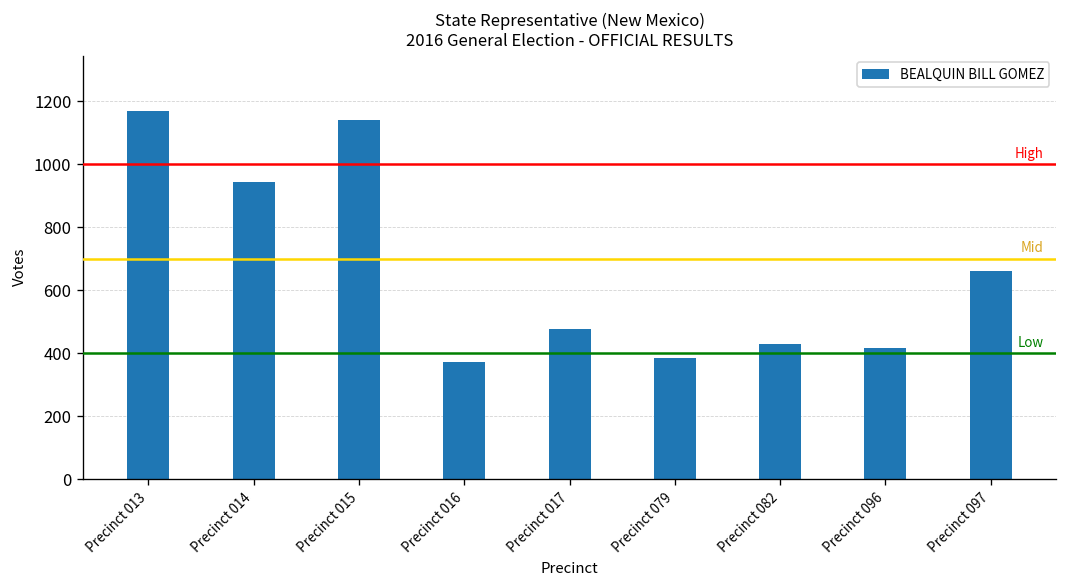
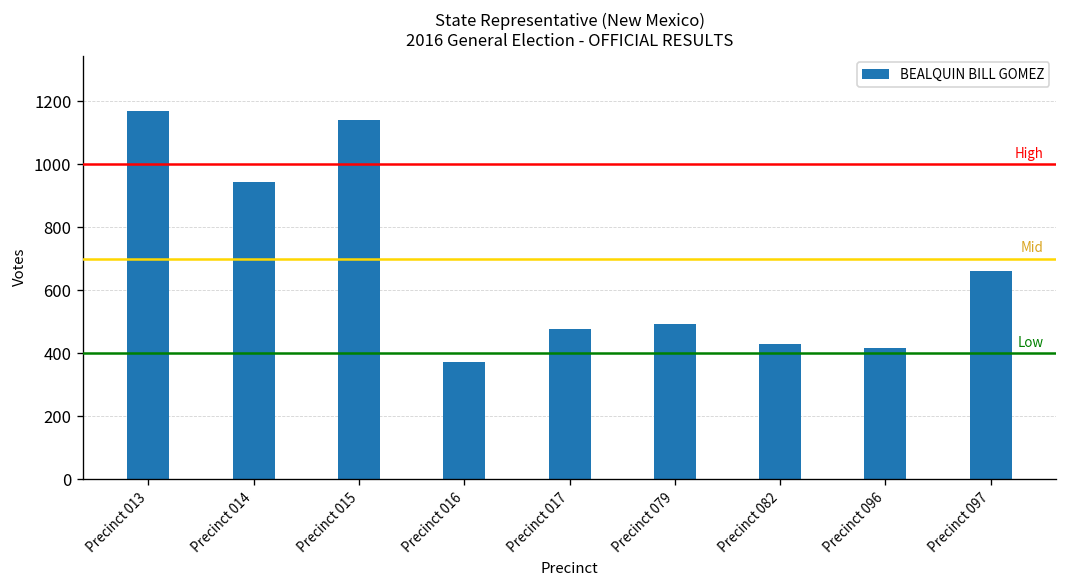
  {
    "Precinct 013": 1170,
    "Precinct 014": 940,
    "Precinct 015": 1140,
    "Precinct 016": 370,
    "Precinct 017": 480,
-   "Precinct 079": 380,
+   "Precinct 079": 490,
    "Precinct 082": 430,
    "Precinct 096": 420,
    "Precinct 097": 660
  }
